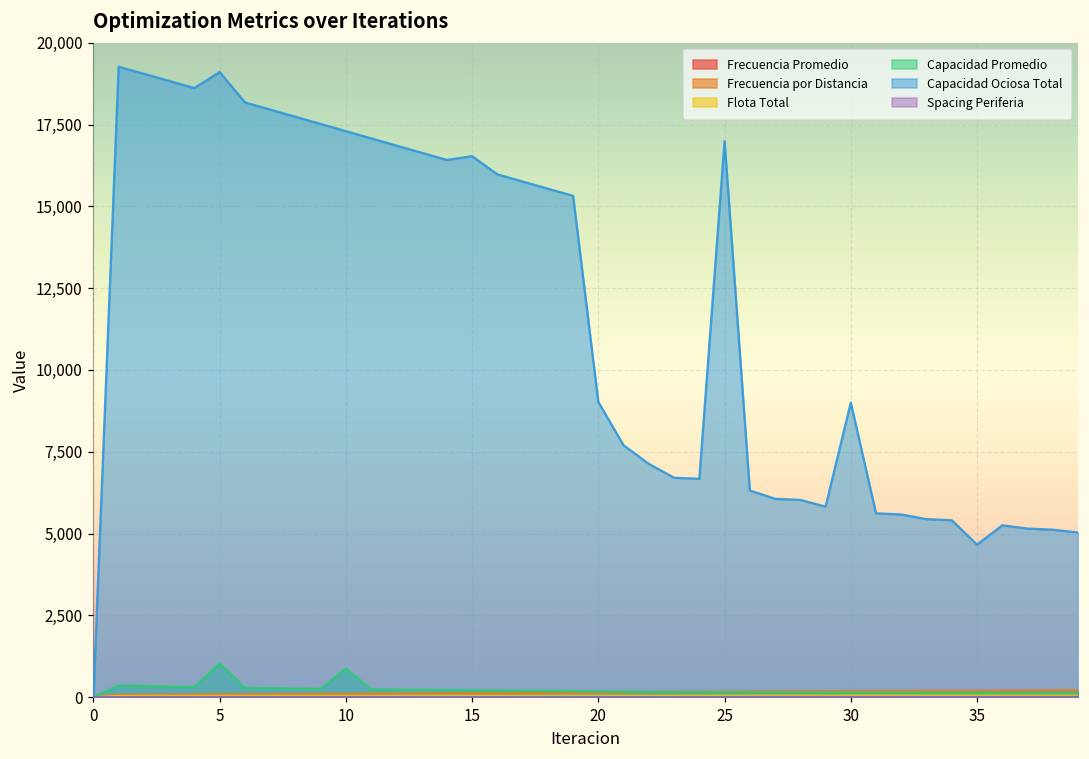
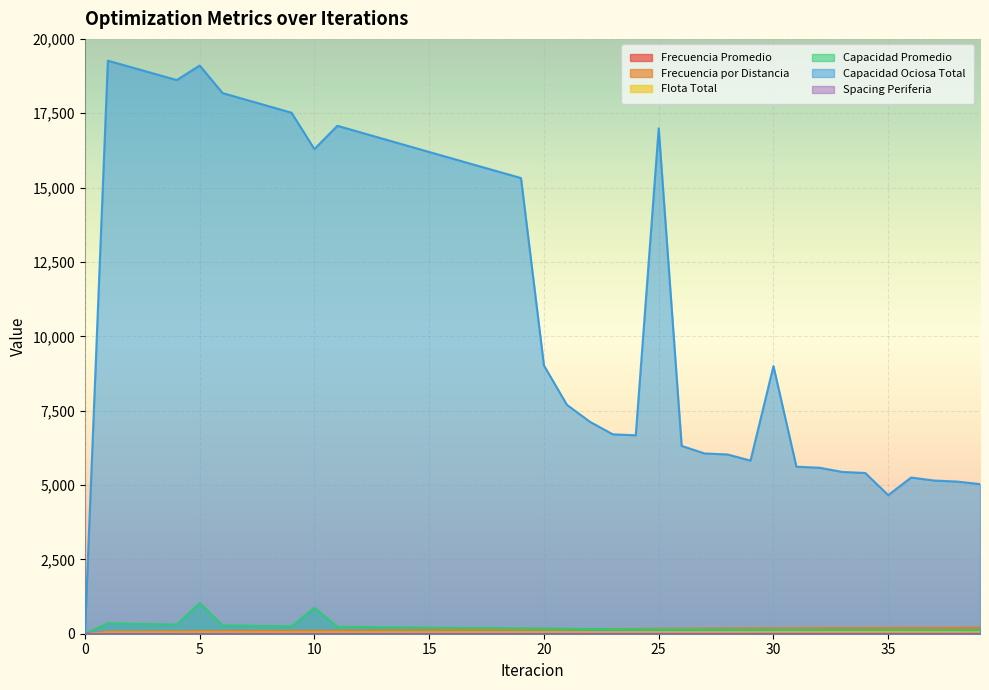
  {
    "Capacidad Promedio": {
      "5": "1,000",
      "10": "900"
    },
    "Capacidad Ociosa Total": {
      "5": "19,100",
-     "10": "17,300",
-     "15": "16,500",
+     "10": "16,300",
+     "15": "16,200",
      "20": "9,000",
      "25": "17,000",
      "30": "9,000",
      "35": "4,700"
    }
  }
